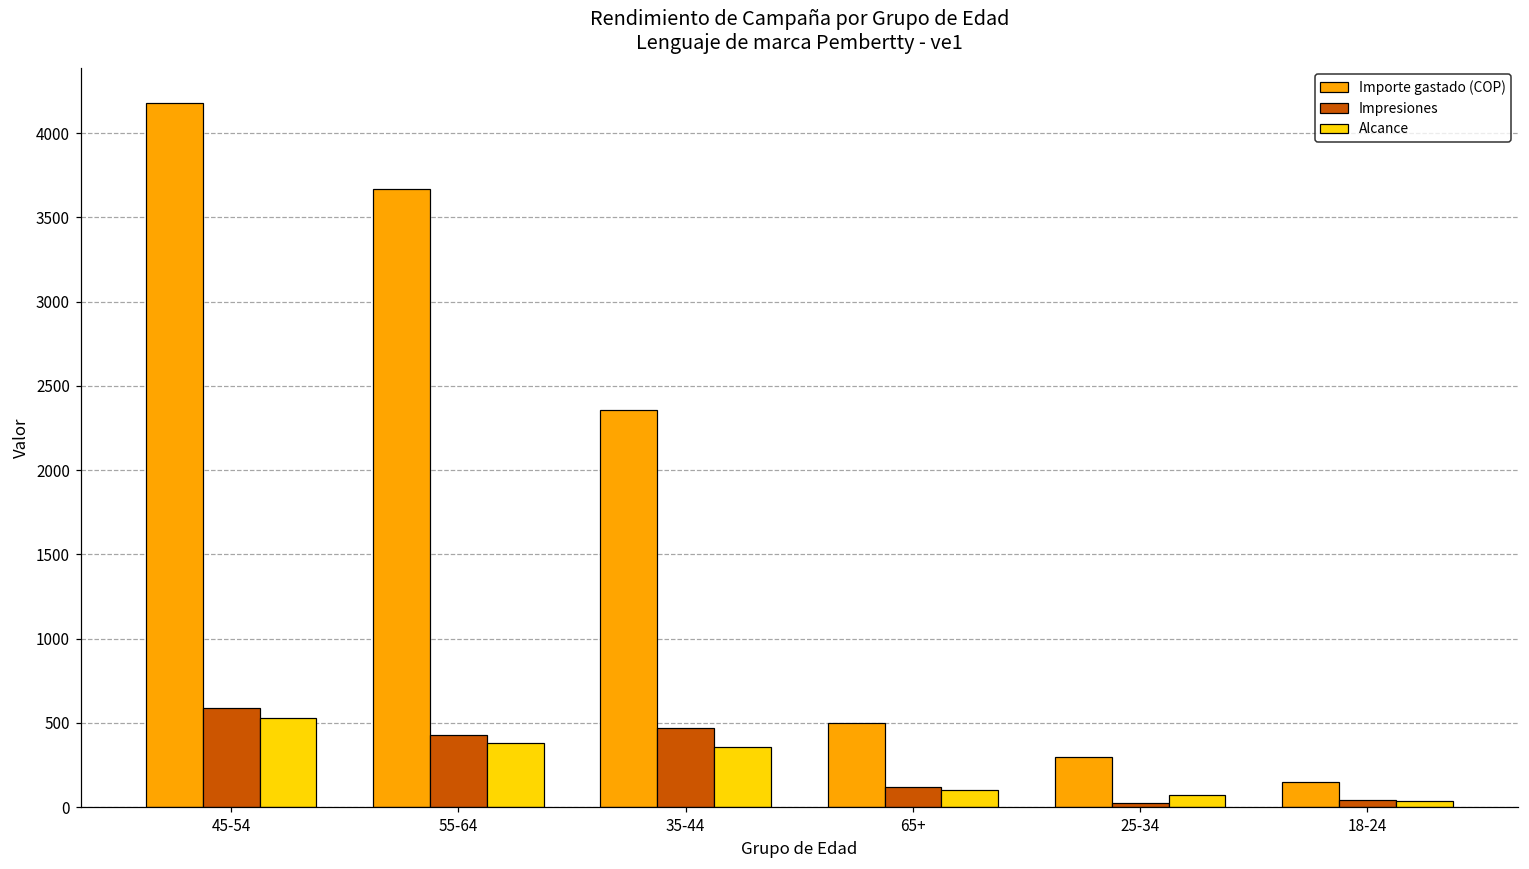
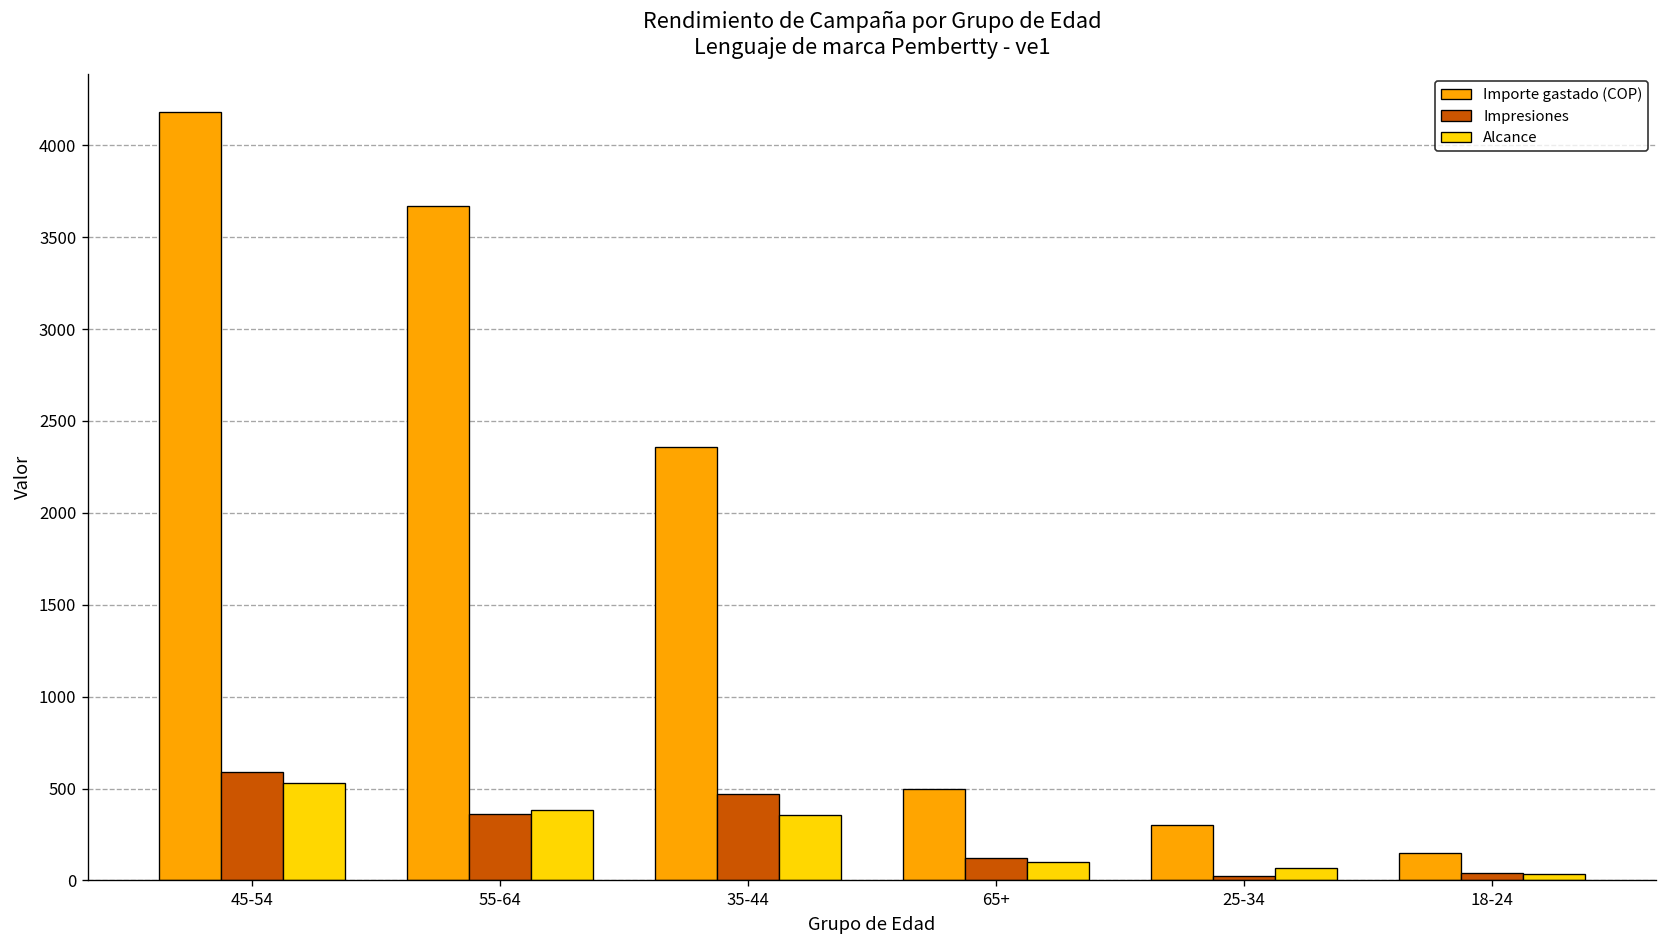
  {
    "Impresiones": {
      "45-54": 590,
-     "55-64": 430,
+     "55-64": 360,
      "35-44": 470,
      "65+": 120,
      "25-34": 30,
      "18-24": 40
    }
  }
